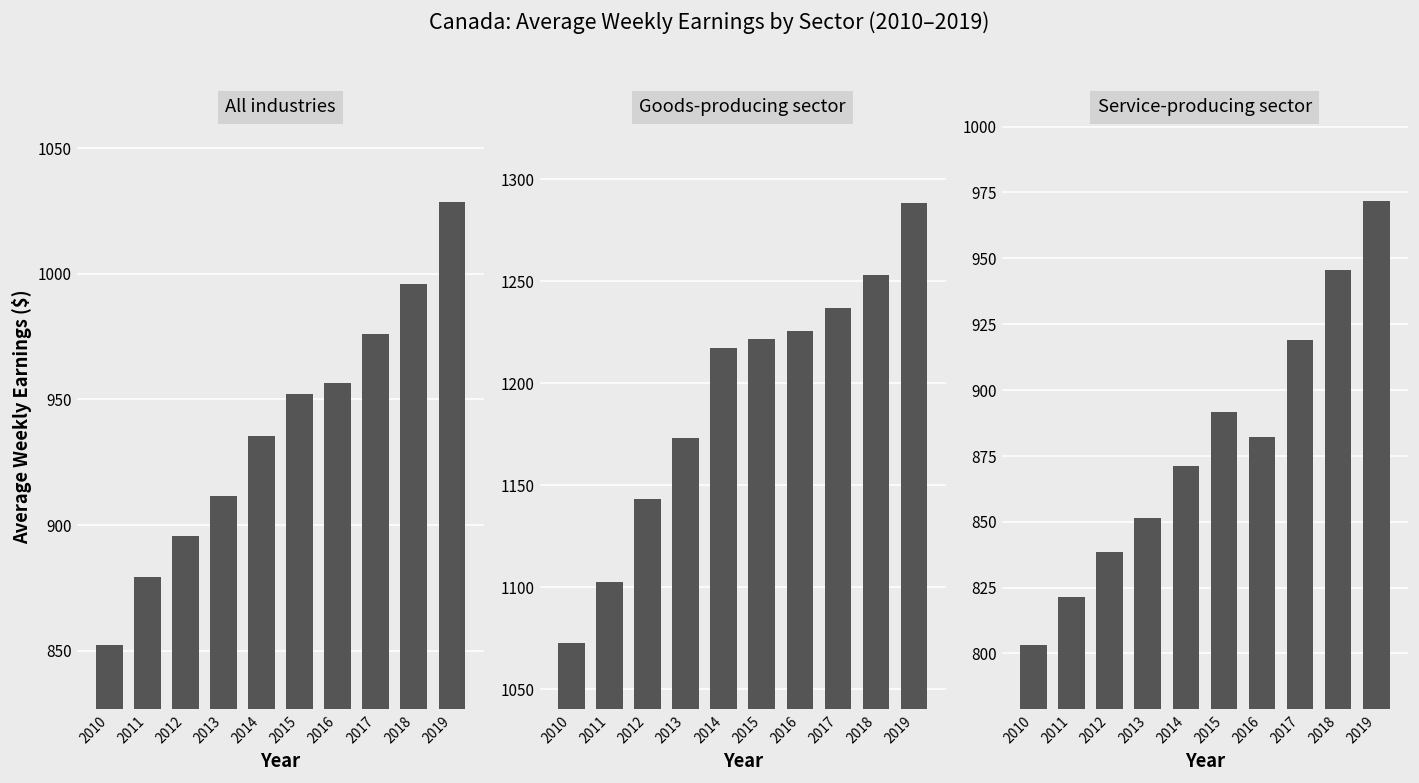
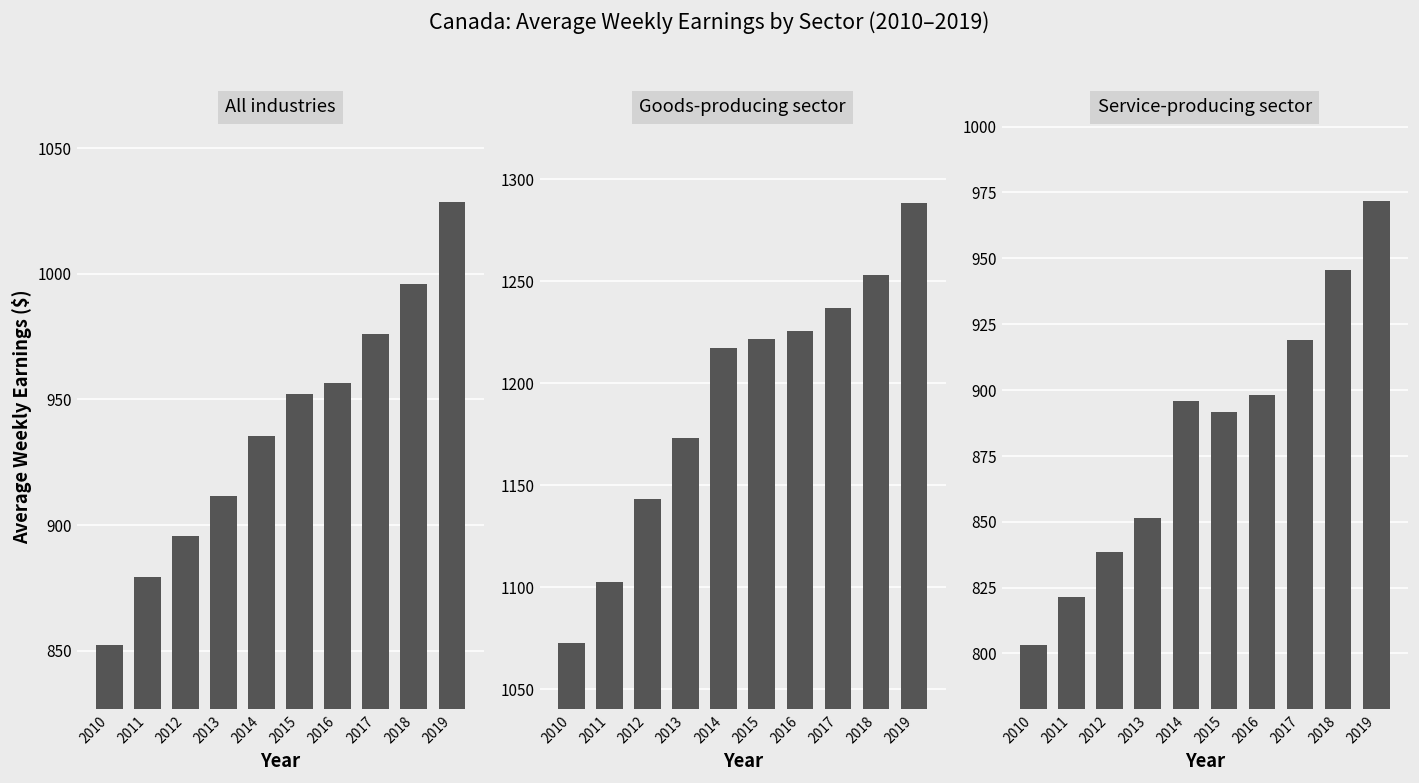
  {
    "All industries": {
      "2010": 852,
      "2011": 879,
      "2012": 896,
      "2013": 911,
      "2014": 936,
      "2015": 952,
      "2016": 957,
      "2017": 976,
      "2018": 996,
      "2019": 1029
    },
    "Goods-producing sector": {
      "2010": 1073,
      "2011": 1103,
      "2012": 1143,
      "2013": 1173,
      "2014": 1217,
      "2015": 1222,
      "2016": 1226,
      "2017": 1237,
      "2018": 1253,
      "2019": 1288
    },
    "Service-producing sector": {
      "2010": 803,
      "2011": 821,
      "2012": 839,
      "2013": 851,
-     "2014": 871,
+     "2014": 896,
      "2015": 892,
-     "2016": 882,
+     "2016": 898,
      "2017": 919,
      "2018": 946,
      "2019": 972
    }
  }
